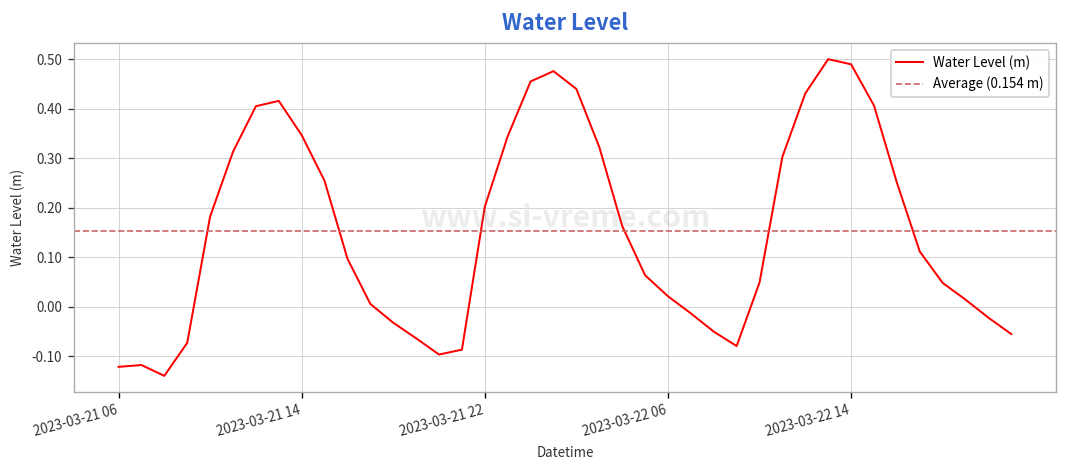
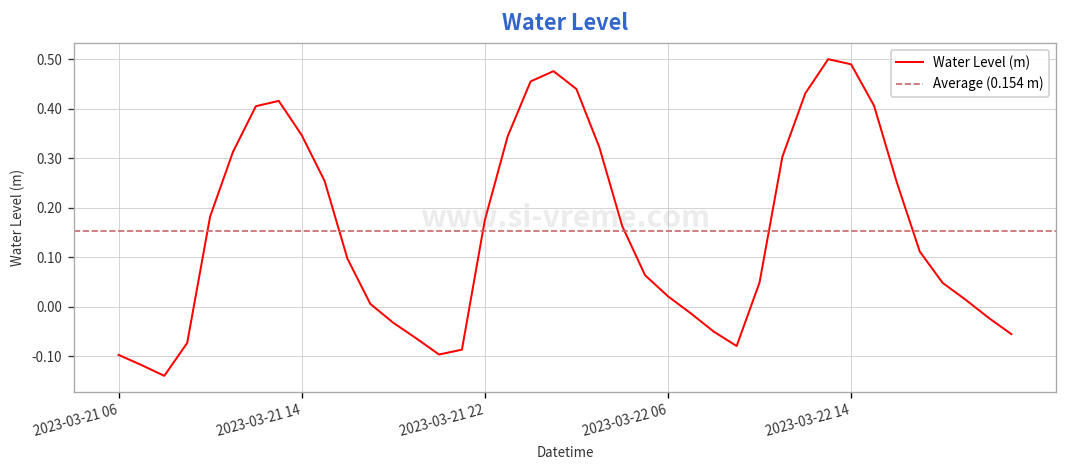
  {
-   "2023-03-21 06": -0.12,
+   "2023-03-21 06": -0.10,
    "2023-03-21 14": 0.35,
-   "2023-03-21 22": 0.20,
+   "2023-03-21 22": 0.17,
    "2023-03-22 06": 0.02,
    "2023-03-22 14": 0.49
  }
